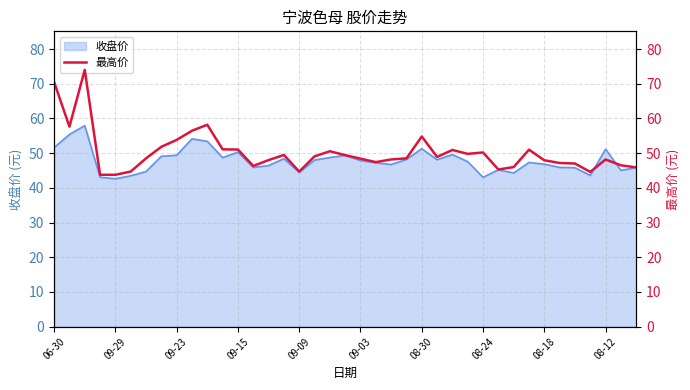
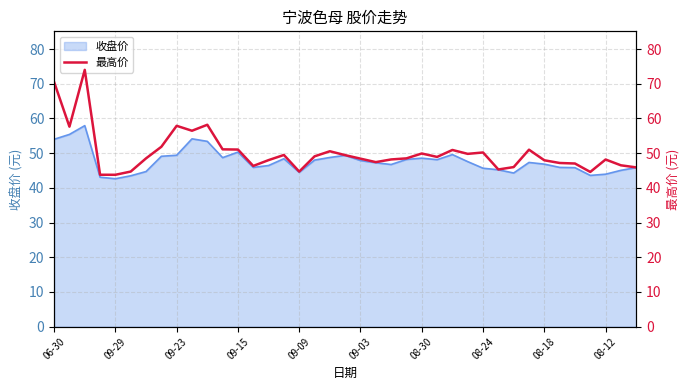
  {
    "收盘价": {
-     "06-30": 52,
+     "06-30": 54,
      "09-29": 43,
      "09-23": 49,
      "09-15": 50,
      "09-09": 44,
      "09-03": 48,
-     "08-30": 51,
-     "08-24": 43,
+     "08-30": 49,
+     "08-24": 46,
      "08-18": 47,
-     "08-12": 51
+     "08-12": 44
    },
    "最高价": {
      "06-30": 70,
      "09-29": 44,
-     "09-23": 54,
+     "09-23": 58,
      "09-15": 51,
      "09-09": 45,
      "09-03": 48,
-     "08-30": 55,
+     "08-30": 50,
      "08-24": 50,
      "08-18": 48,
      "08-12": 48
    }
  }
